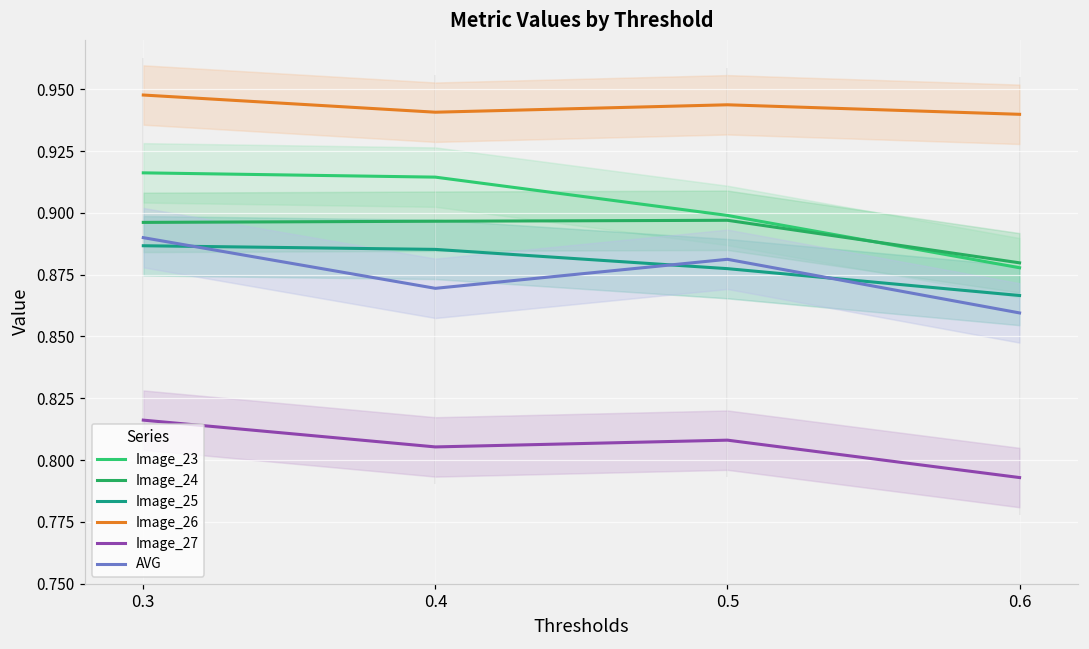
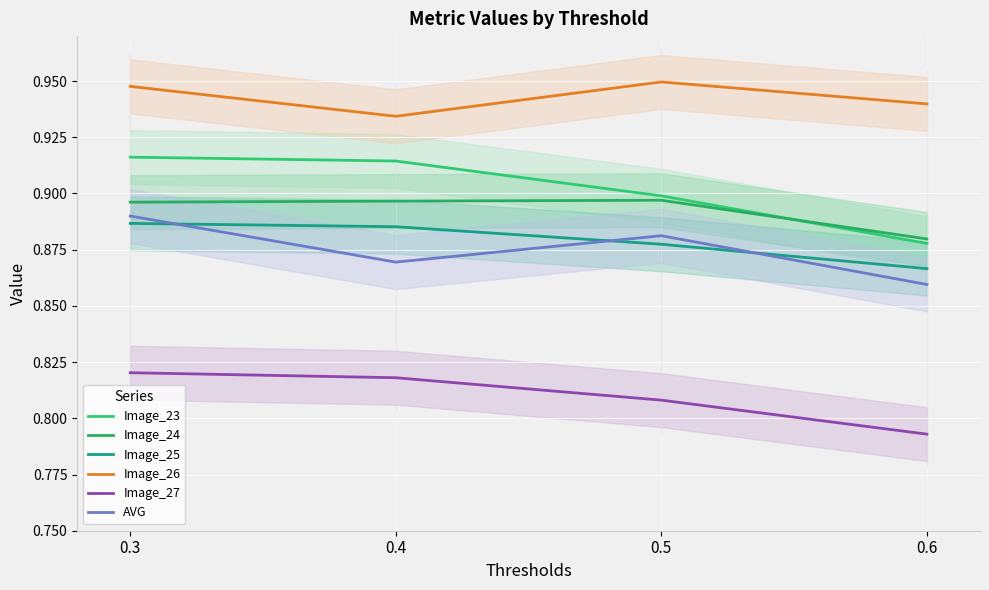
  {
    "Image_26": {
      "0.3": 0.948,
-     "0.4": 0.941,
-     "0.5": 0.944,
+     "0.4": 0.934,
+     "0.5": 0.950,
      "0.6": 0.940
    },
    "Image_27": {
-     "0.3": 0.816,
-     "0.4": 0.805,
+     "0.3": 0.820,
+     "0.4": 0.818,
      "0.5": 0.808,
      "0.6": 0.793
    },
    "AVG": {
      "0.3": 0.890,
      "0.4": 0.869,
      "0.5": 0.881,
      "0.6": 0.860
    }
  }
